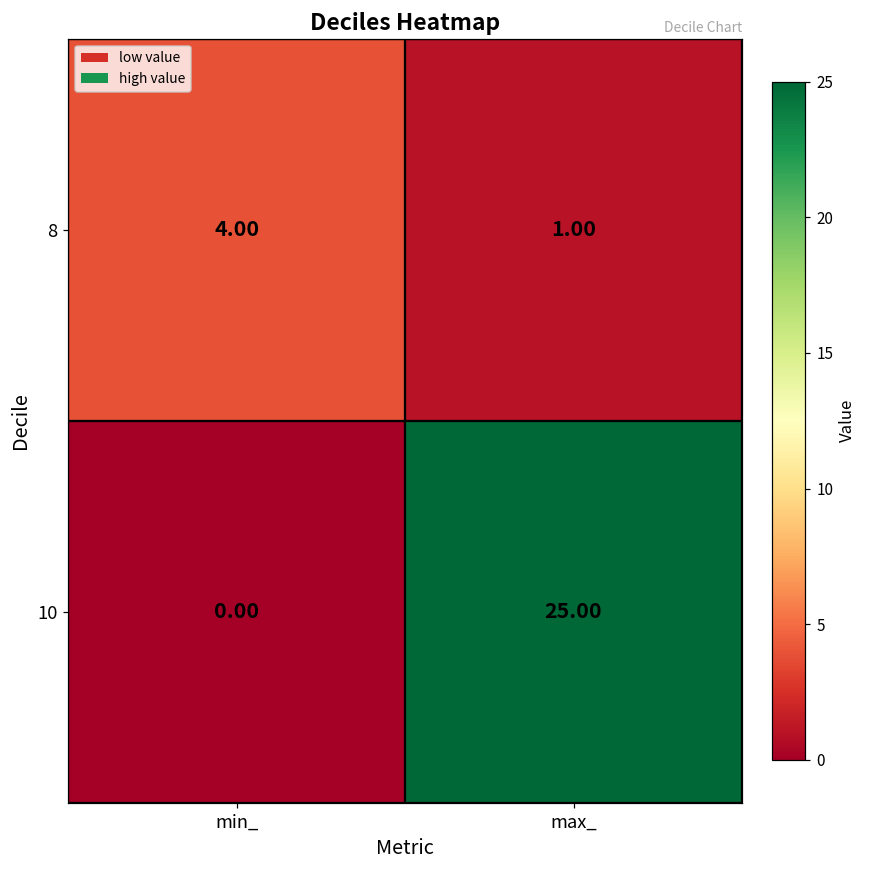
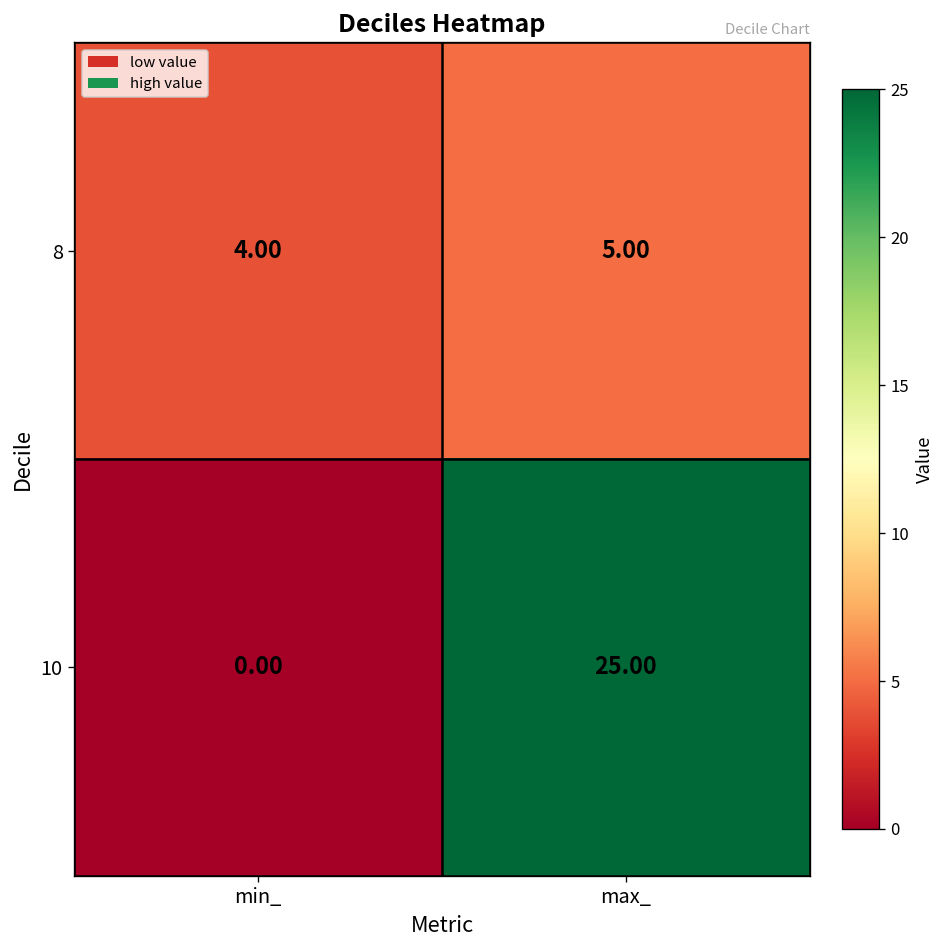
  {
    "8": {
      "min_": 4.00,
-     "max_": 1.00
+     "max_": 5.00
    },
    "10": {
      "min_": 0.00,
      "max_": 25.00
    }
  }
